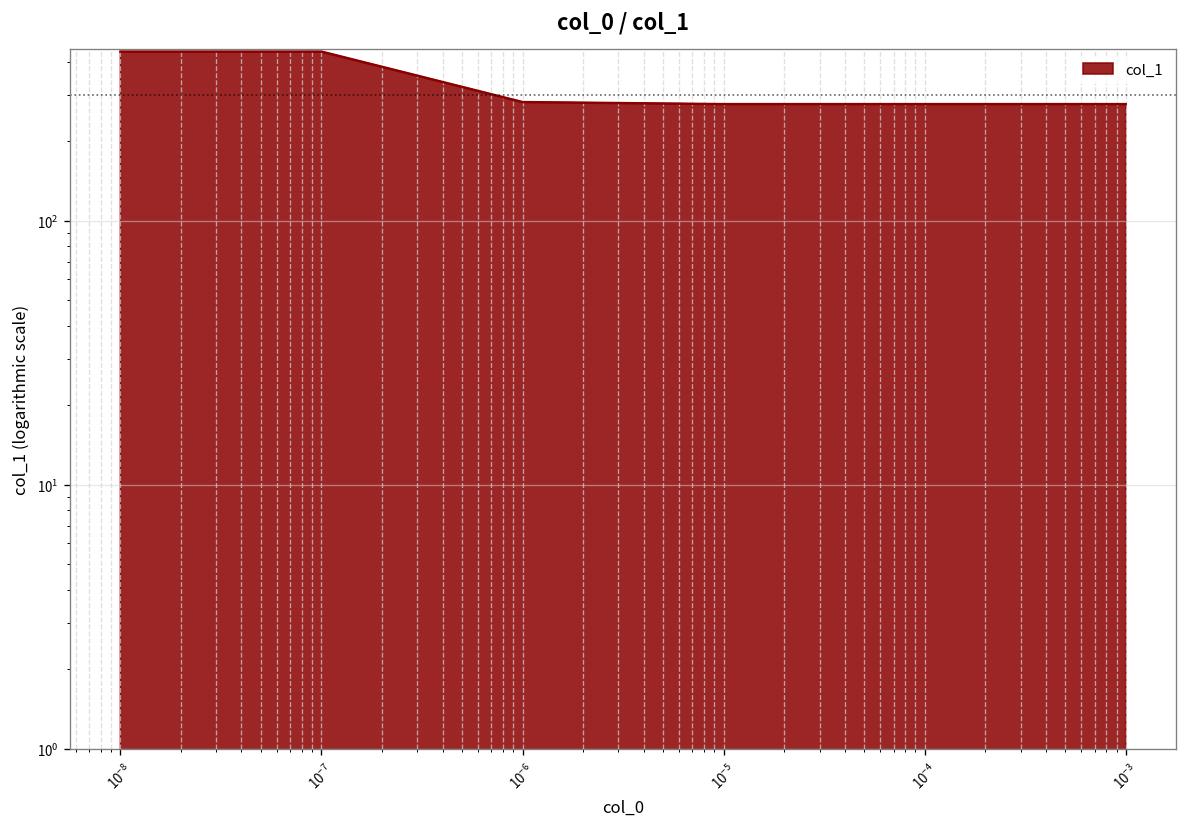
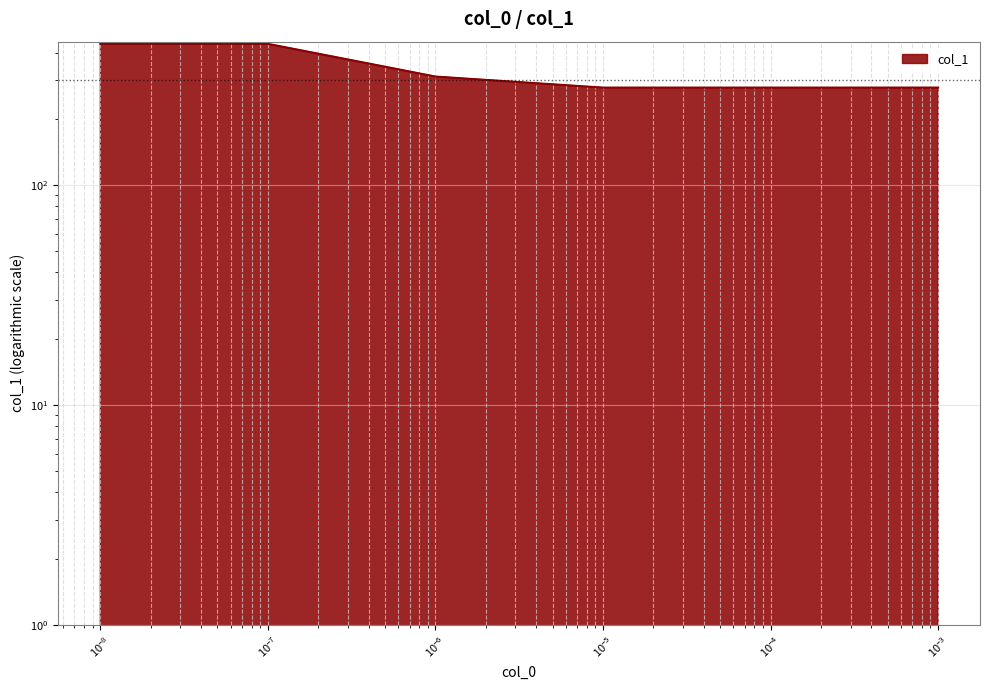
  {
    "10^-8": 440,
    "10^-7": 440,
-   "10^-6": 280,
+   "10^-6": 310,
    "10^-5": 280,
    "10^-4": 280,
    "10^-3": 280
  }
